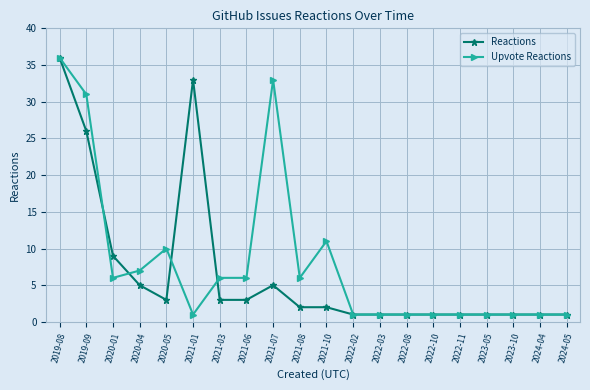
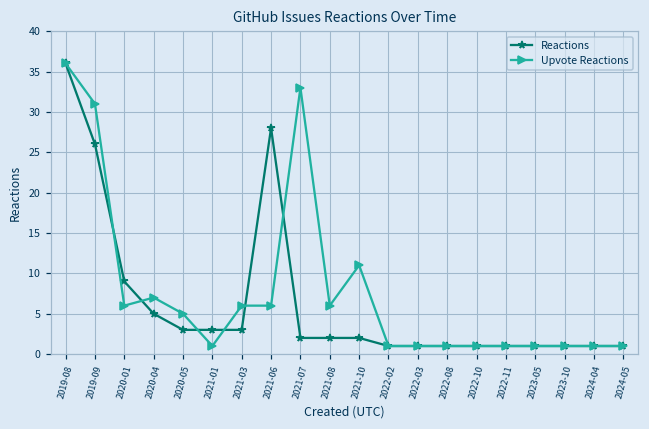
  {
    "Reactions": {
      "2019-09": 26,
      "2020-01": 9,
      "2020-04": 5,
      "2020-05": 3,
-     "2021-01": 33,
+     "2021-01": 3,
      "2021-03": 3,
-     "2021-06": 3,
-     "2021-07": 5,
+     "2021-06": 28,
+     "2021-07": 2,
      "2021-08": 2,
      "2021-10": 2
    },
    "Upvote Reactions": {
      "2019-09": 31,
      "2020-01": 6,
      "2020-04": 7,
-     "2020-05": 10,
+     "2020-05": 5,
      "2021-01": 1,
      "2021-03": 6,
      "2021-06": 6,
      "2021-07": 33,
      "2021-08": 6,
      "2021-10": 11
    }
  }
